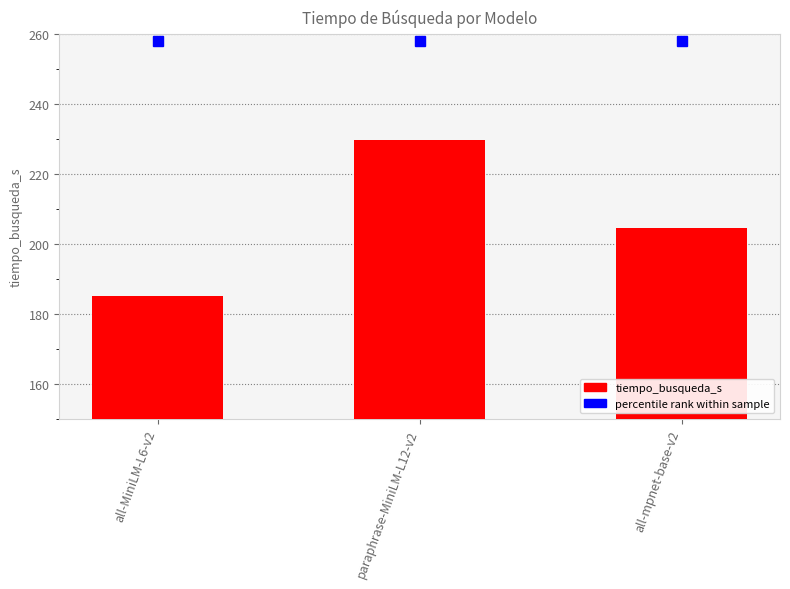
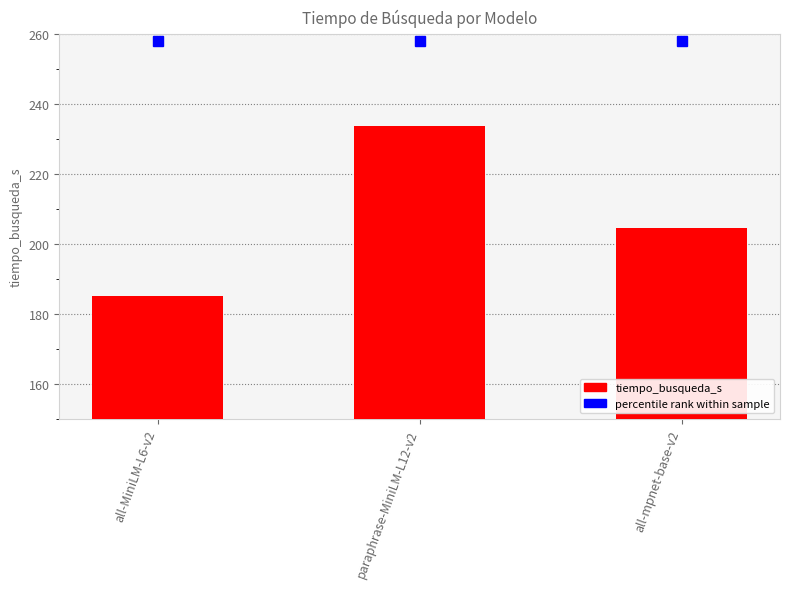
  {
    "tiempo_busqueda_s": {
      "all-MiniLM-L6-v2": 185,
-     "paraphrase-MiniLM-L12-v2": 230,
+     "paraphrase-MiniLM-L12-v2": 234,
      "all-mpnet-base-v2": 205
    }
  }
